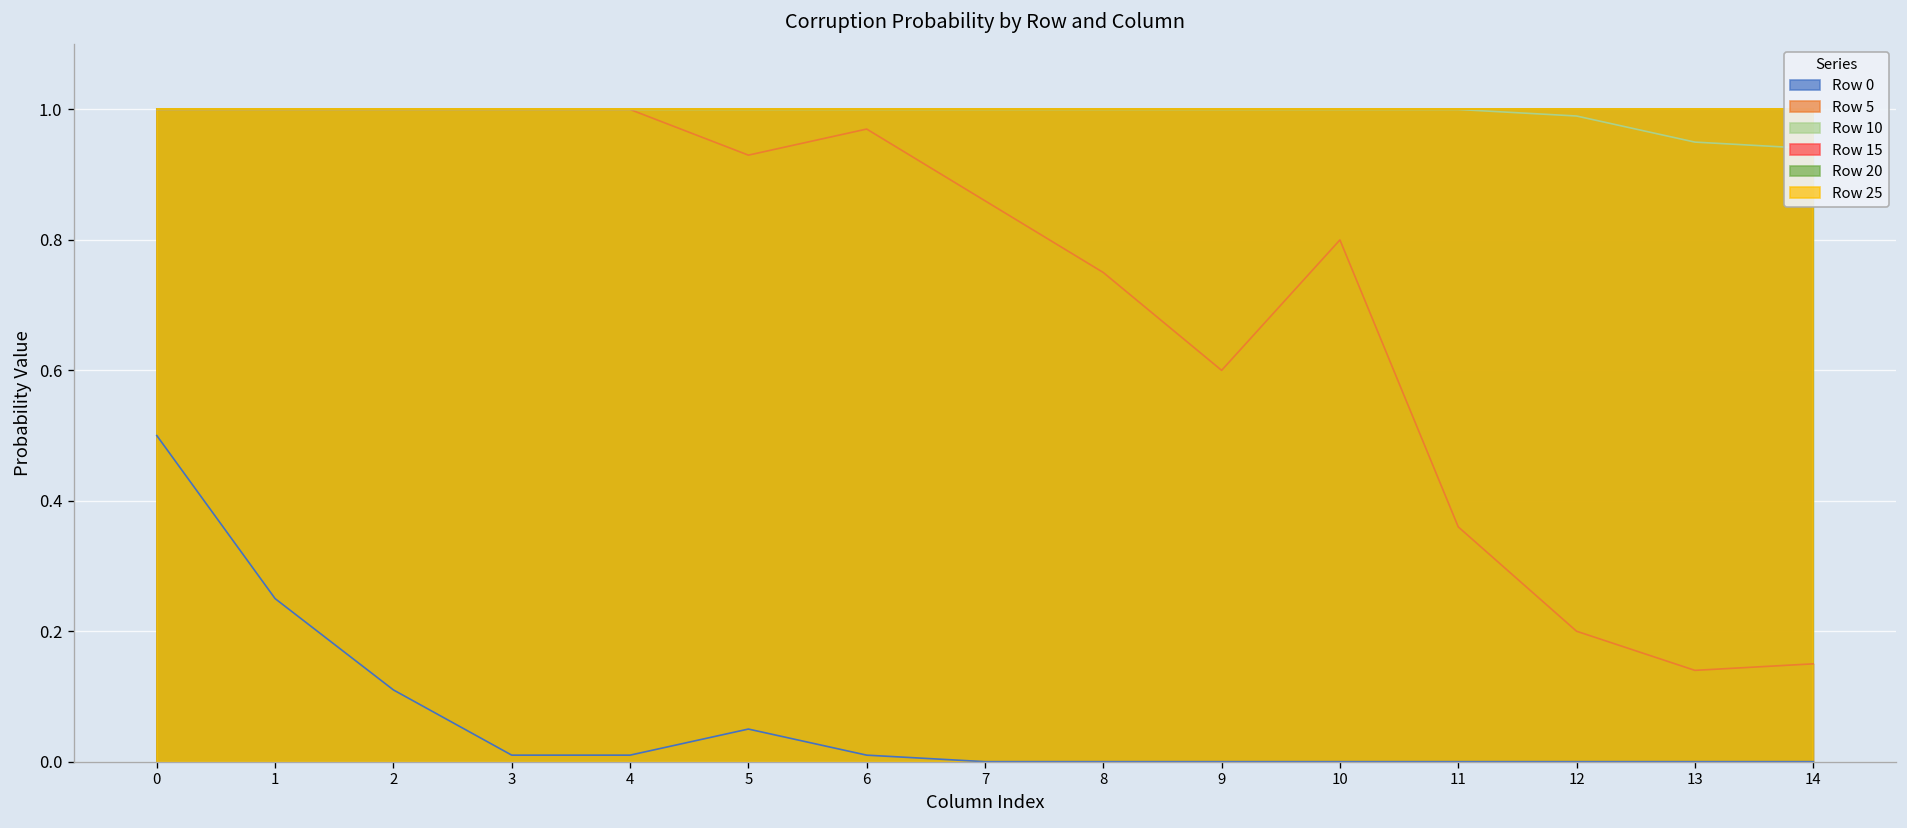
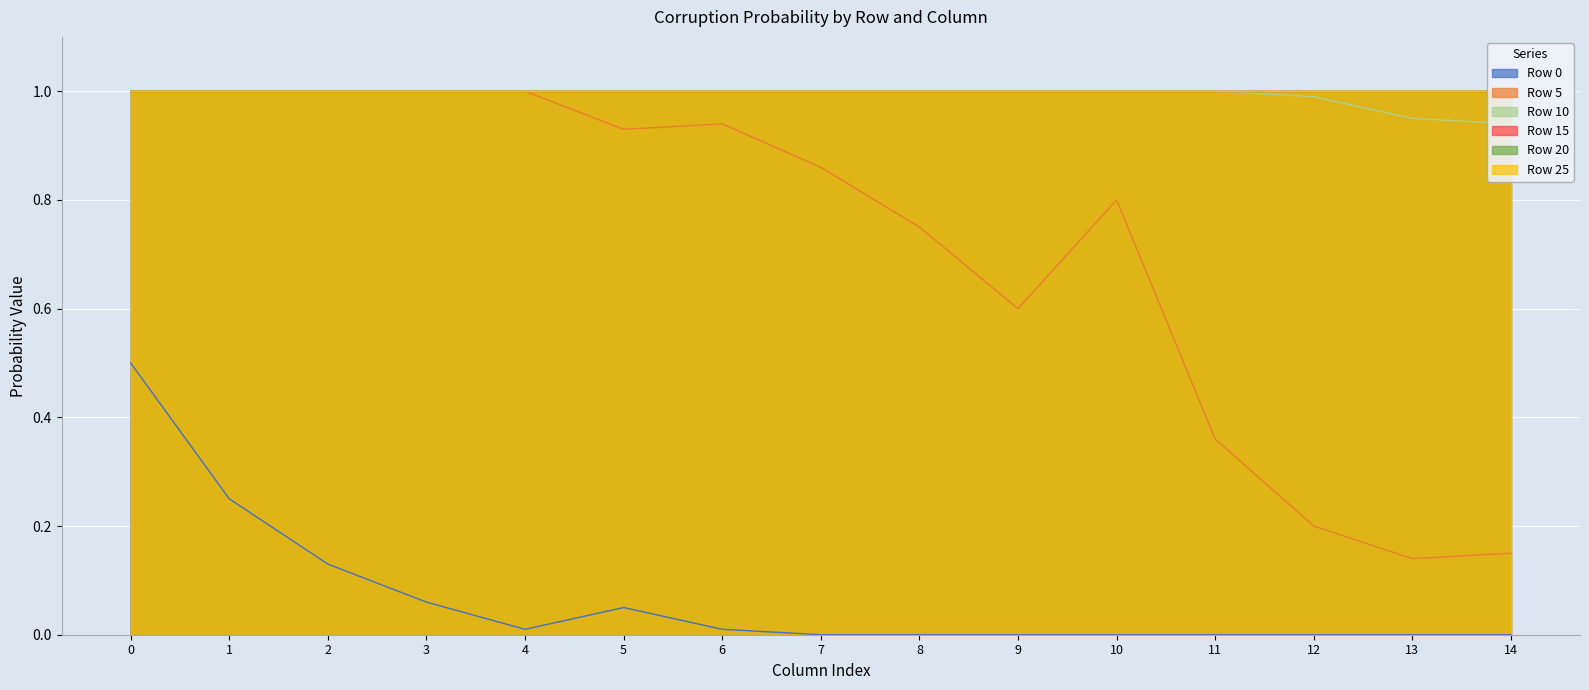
  {
    "Row 0": {
      "0": 0.50,
      "1": 0.25,
-     "2": 0.11,
-     "3": 0.01,
+     "2": 0.13,
+     "3": 0.06,
      "4": 0.01,
      "5": 0.05,
      "6": 0.01,
      "7": 0.00,
      "8": 0.00,
      "9": 0.00,
      "10": 0.00,
      "11": 0.00,
      "12": 0.00,
      "13": 0.00,
      "14": 0.00
    },
    "Row 5": {
      "5": 0.93,
-     "6": 0.97,
+     "6": 0.94,
      "7": 0.86,
      "8": 0.75,
      "9": 0.60,
      "10": 0.80,
      "11": 0.36,
      "12": 0.20,
      "13": 0.14,
      "14": 0.15
    },
    "Row 10": {
      "12": 0.99,
      "13": 0.95
    },
    "Row 25": {
      "12": 1.00,
      "13": 1.00
    }
  }
